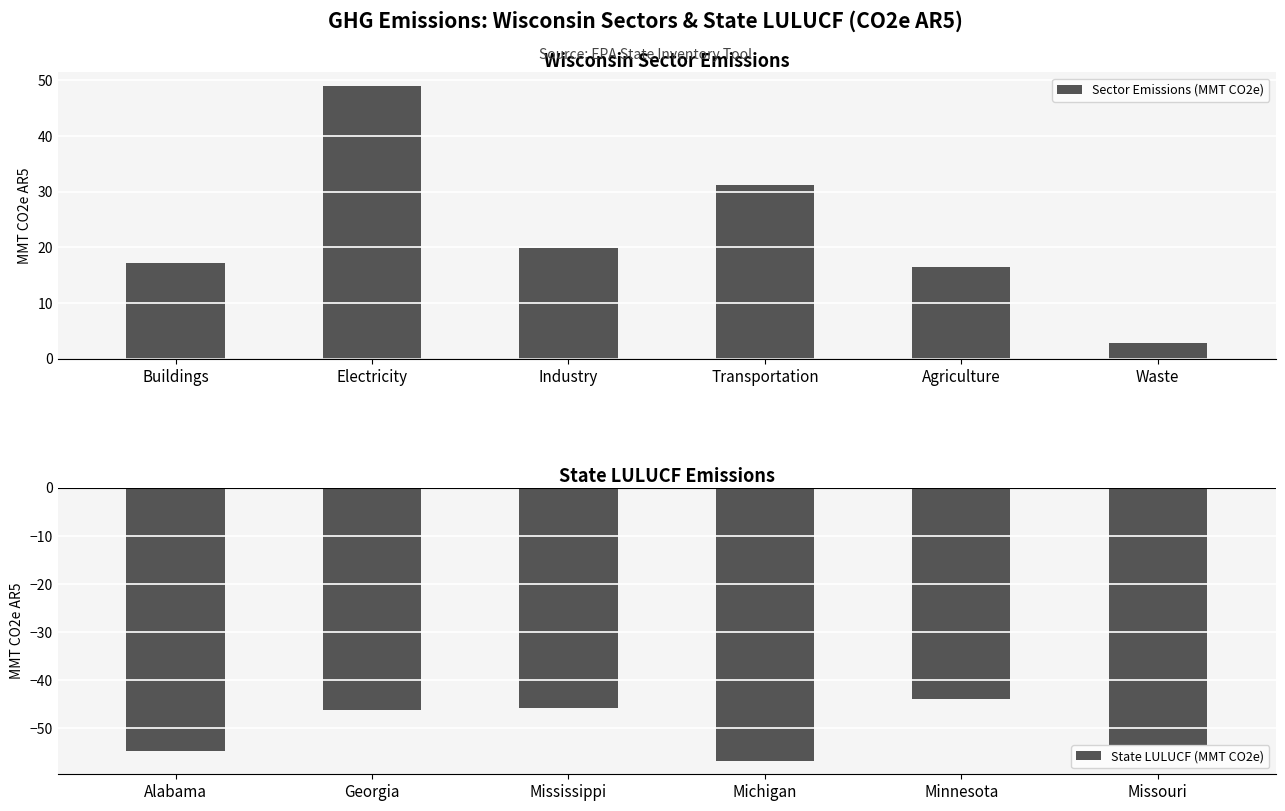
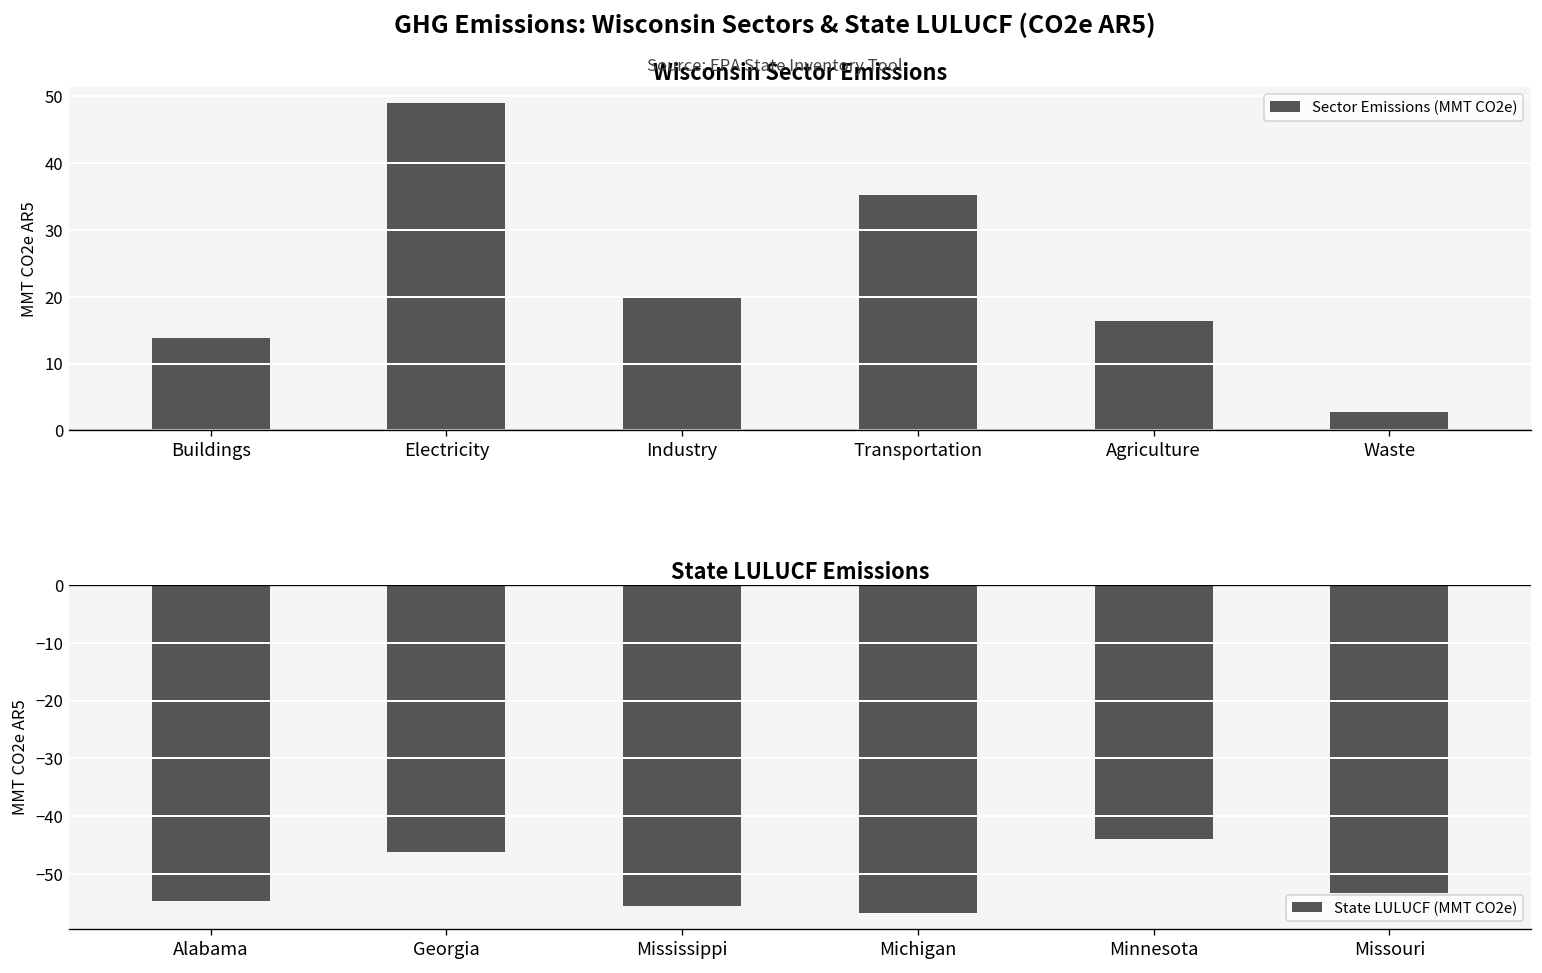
  {
    "Wisconsin Sector Emissions": {
-     "Buildings": 17,
+     "Buildings": 14,
      "Electricity": 49,
      "Industry": 20,
-     "Transportation": 31,
+     "Transportation": 35,
      "Agriculture": 16,
      "Waste": 3
    },
    "State LULUCF Emissions": {
      "Alabama": -55,
      "Georgia": -46,
-     "Mississippi": -46,
+     "Mississippi": -55,
      "Michigan": -57,
      "Minnesota": -44,
      "Missouri": -53
    }
  }
